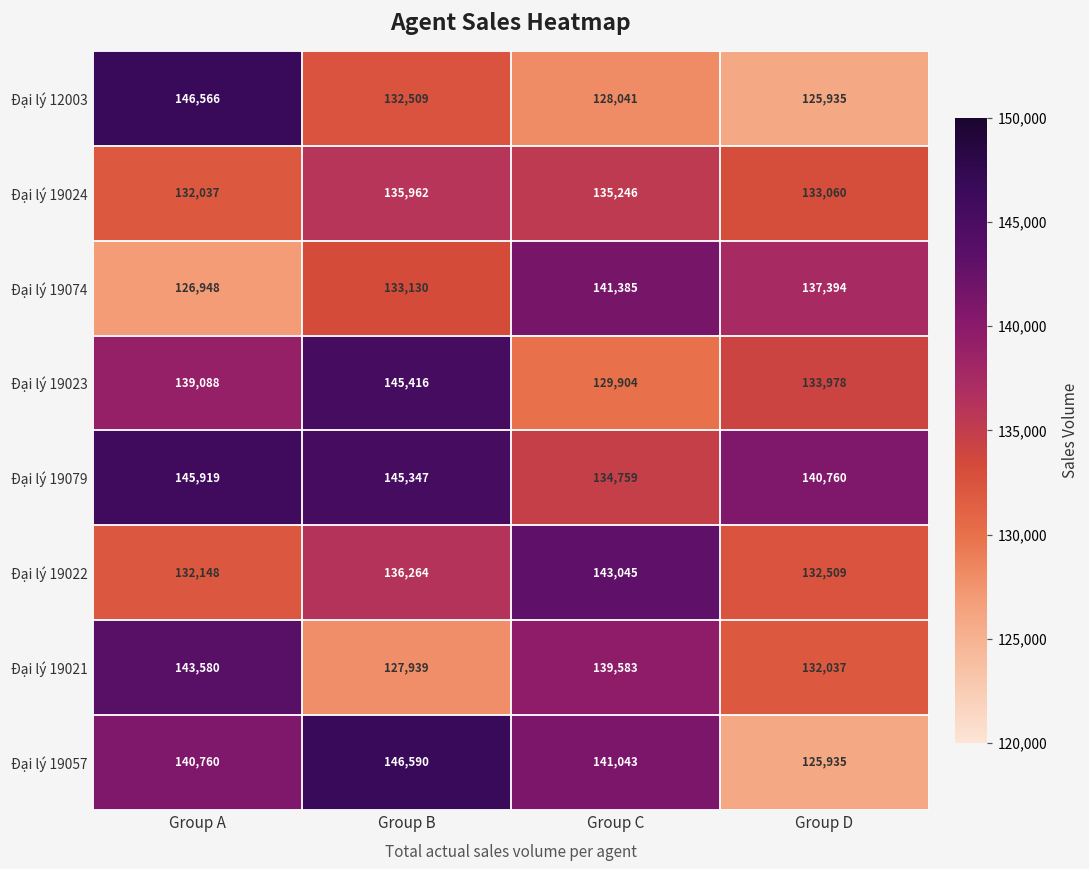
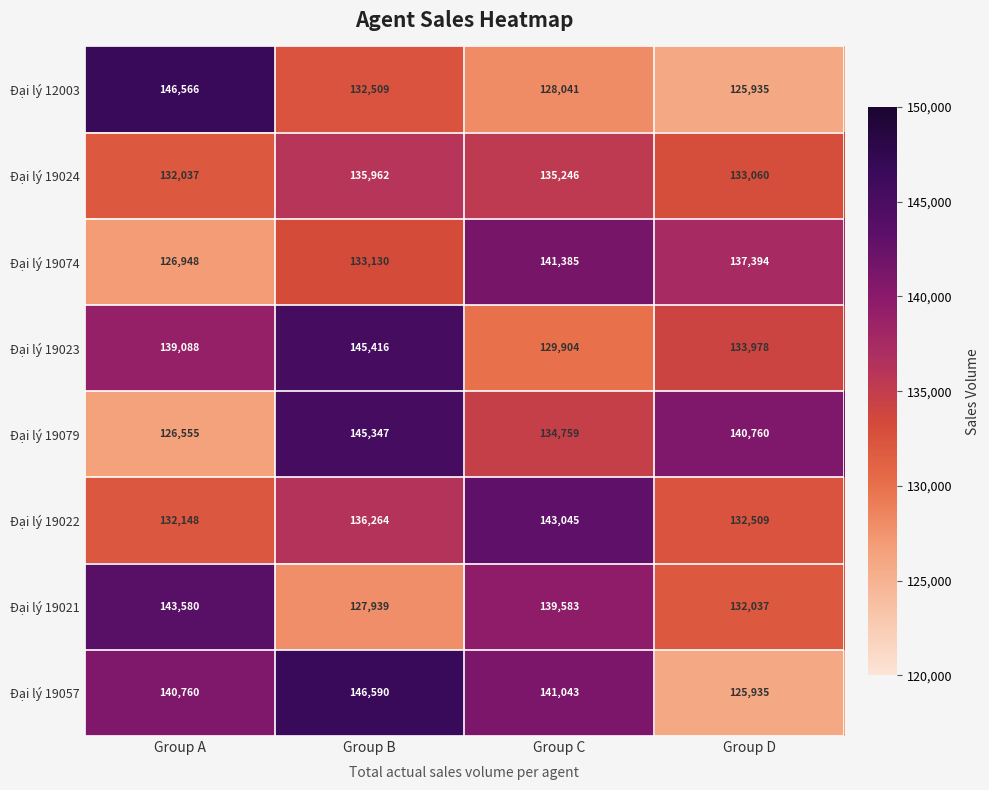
  {
    "Đại lý 12003": {
      "Group A": "146,566",
      "Group B": "132,509",
      "Group C": "128,041",
      "Group D": "125,935"
    },
    "Đại lý 19024": {
      "Group A": "132,037",
      "Group B": "135,962",
      "Group C": "135,246",
      "Group D": "133,060"
    },
    "Đại lý 19074": {
      "Group A": "126,948",
      "Group B": "133,130",
      "Group C": "141,385",
      "Group D": "137,394"
    },
    "Đại lý 19023": {
      "Group A": "139,088",
      "Group B": "145,416",
      "Group C": "129,904",
      "Group D": "133,978"
    },
    "Đại lý 19079": {
-     "Group A": "145,919",
+     "Group A": "126,555",
      "Group B": "145,347",
      "Group C": "134,759",
      "Group D": "140,760"
    },
    "Đại lý 19022": {
      "Group A": "132,148",
      "Group B": "136,264",
      "Group C": "143,045",
      "Group D": "132,509"
    },
    "Đại lý 19021": {
      "Group A": "143,580",
      "Group B": "127,939",
      "Group C": "139,583",
      "Group D": "132,037"
    },
    "Đại lý 19057": {
      "Group A": "140,760",
      "Group B": "146,590",
      "Group C": "141,043",
      "Group D": "125,935"
    }
  }
